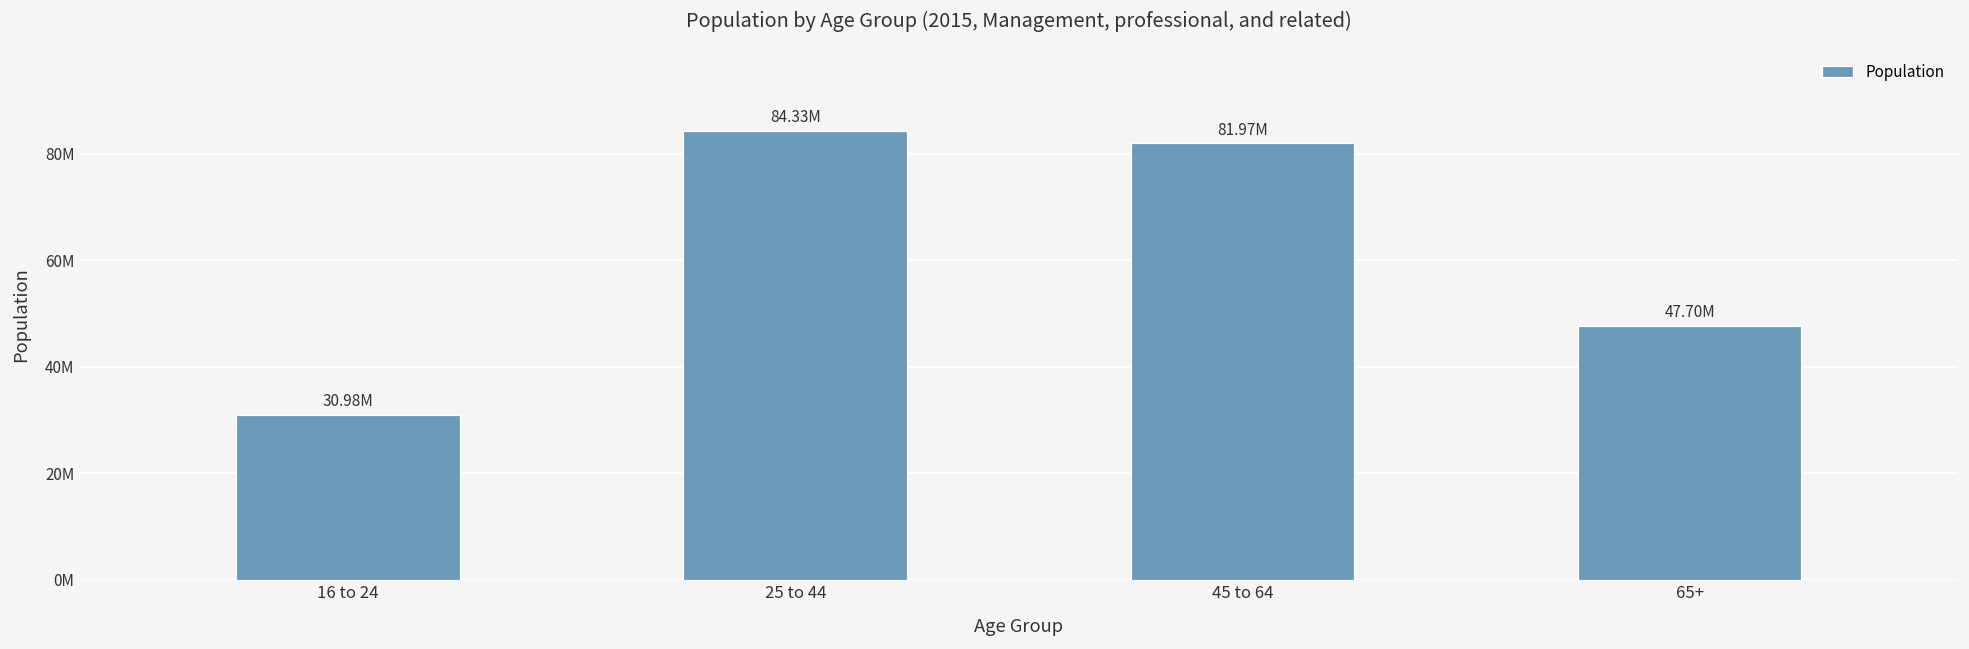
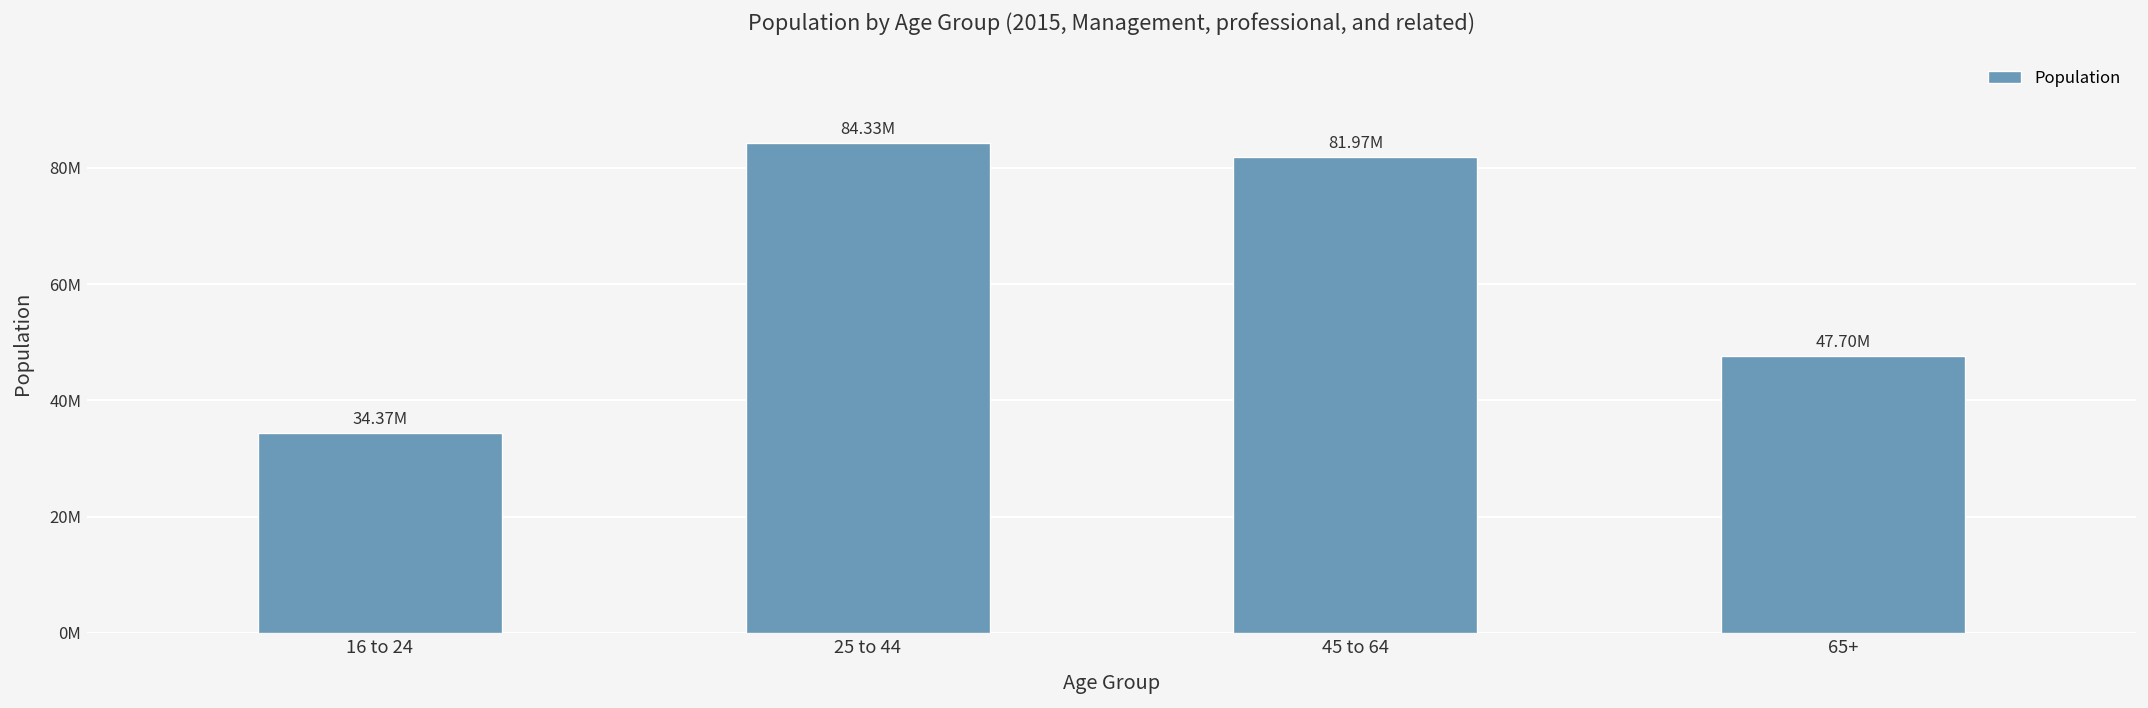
  {
-   "16 to 24": "30.98M",
+   "16 to 24": "34.37M",
    "25 to 44": "84.33M",
    "45 to 64": "81.97M",
    "65+": "47.70M"
  }
